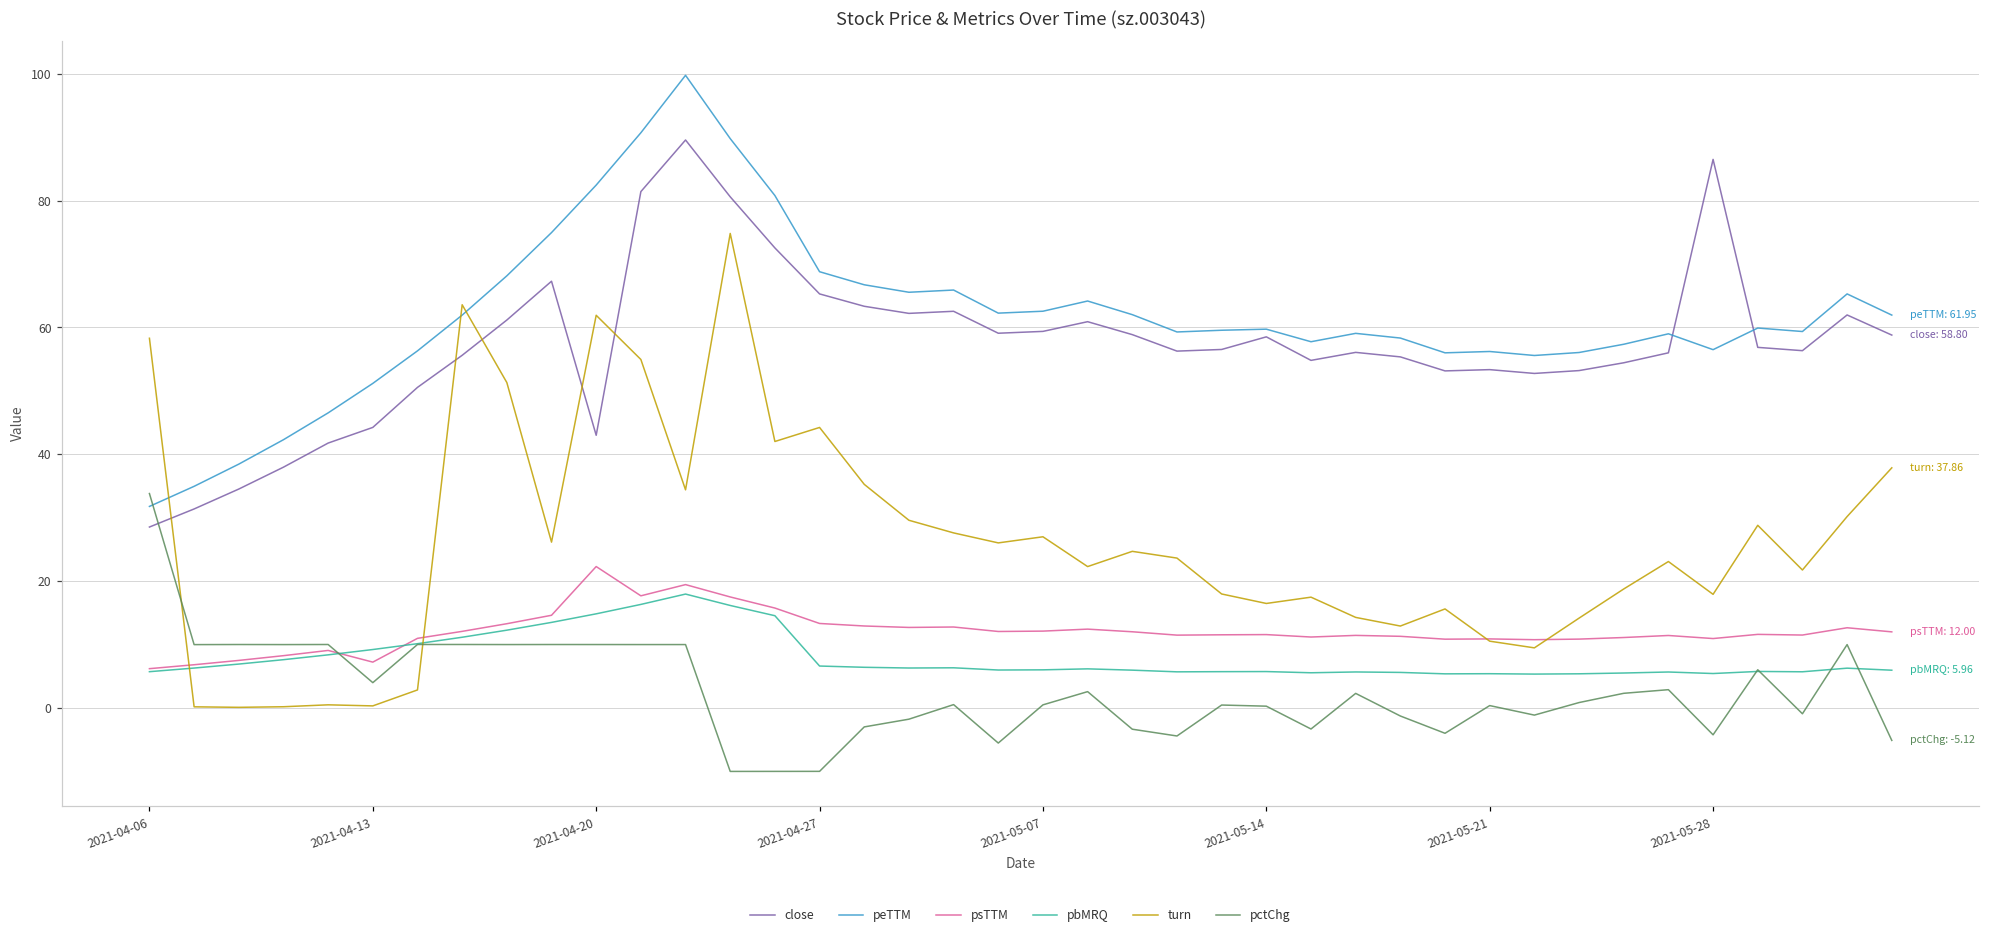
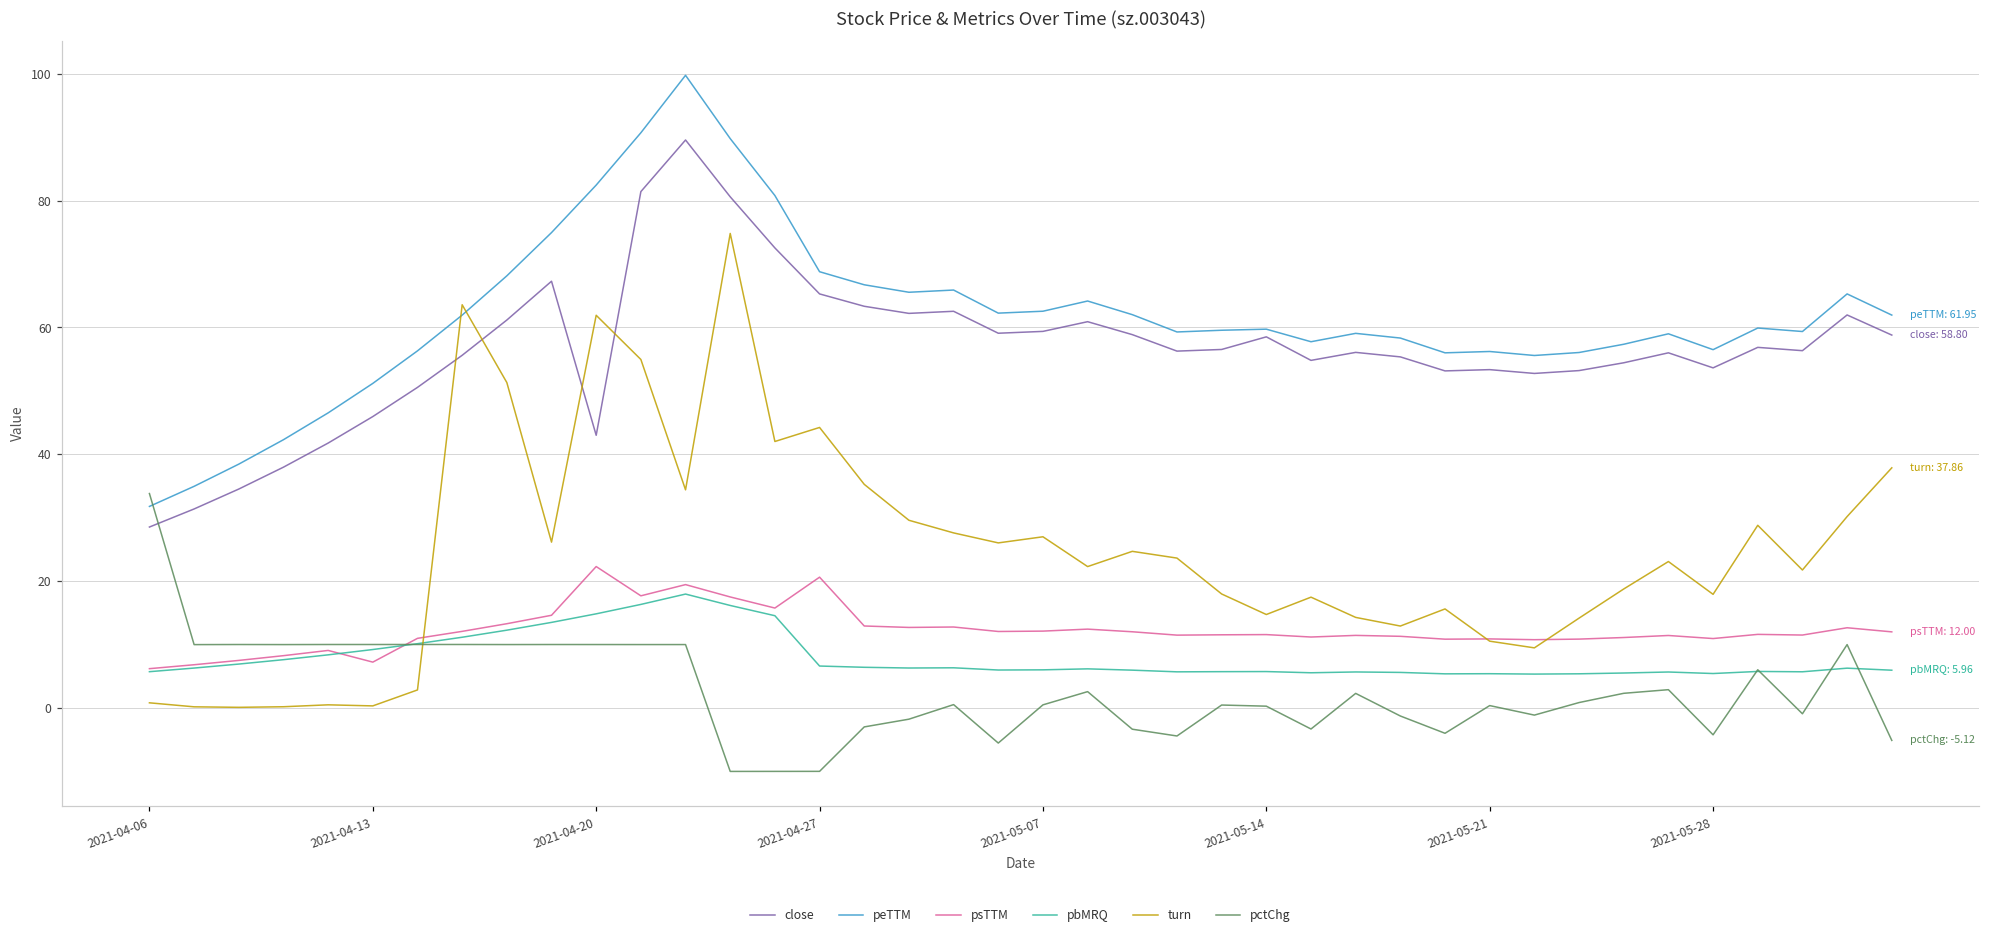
  {
    "close": {
      "2021-04-06": 29,
-     "2021-04-13": 44,
+     "2021-04-13": 46,
      "2021-04-20": 43,
      "2021-04-27": 65,
      "2021-05-07": 59,
      "2021-05-14": 59,
      "2021-05-21": 53,
-     "2021-05-28": 87
+     "2021-05-28": 54
    },
    "psTTM": {
      "2021-04-06": 6,
      "2021-04-13": 7,
      "2021-04-20": 22,
-     "2021-04-27": 13,
+     "2021-04-27": 21,
      "2021-05-07": 12,
      "2021-05-14": 12,
      "2021-05-28": 11
    },
    "turn": {
-     "2021-04-06": 58,
+     "2021-04-06": 1,
      "2021-04-13": 0,
      "2021-04-20": 62,
      "2021-04-27": 44,
      "2021-05-07": 27,
-     "2021-05-14": 16,
+     "2021-05-14": 15,
      "2021-05-28": 18
    },
    "pctChg": {
      "2021-04-06": 34,
-     "2021-04-13": 4,
+     "2021-04-13": 10,
      "2021-04-20": 10,
      "2021-04-27": -10,
      "2021-05-07": 0,
      "2021-05-14": 0,
      "2021-05-21": 0,
      "2021-05-28": -4
    }
  }
